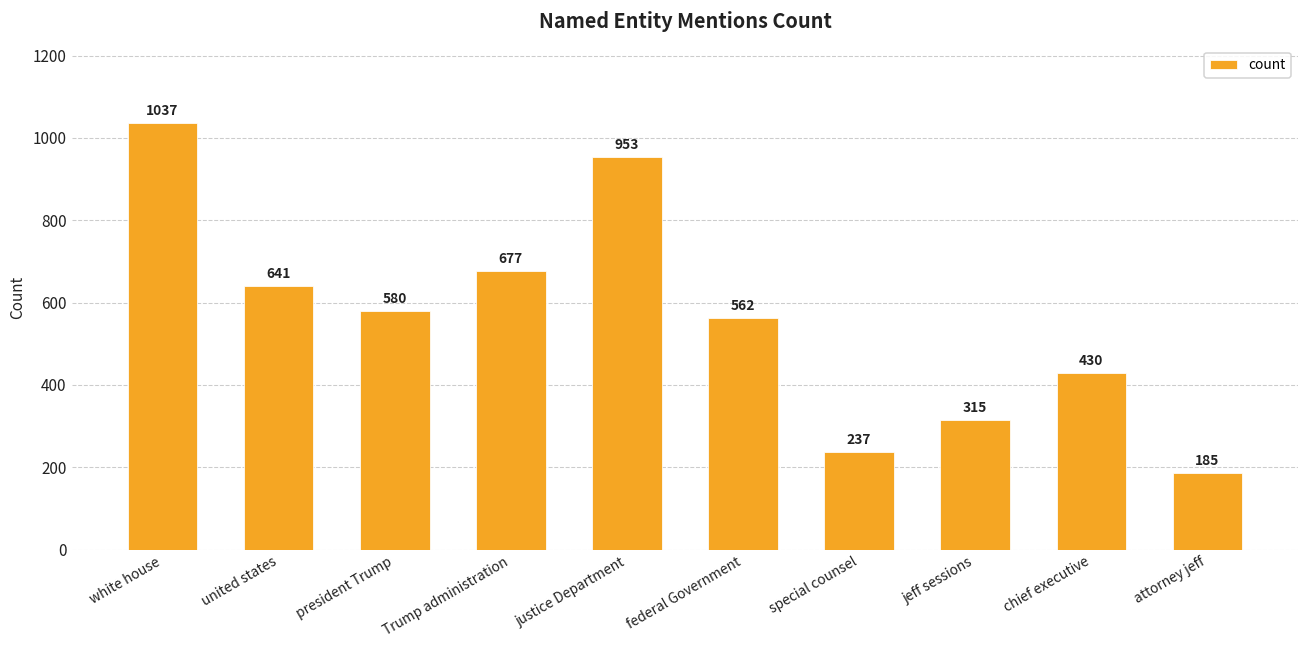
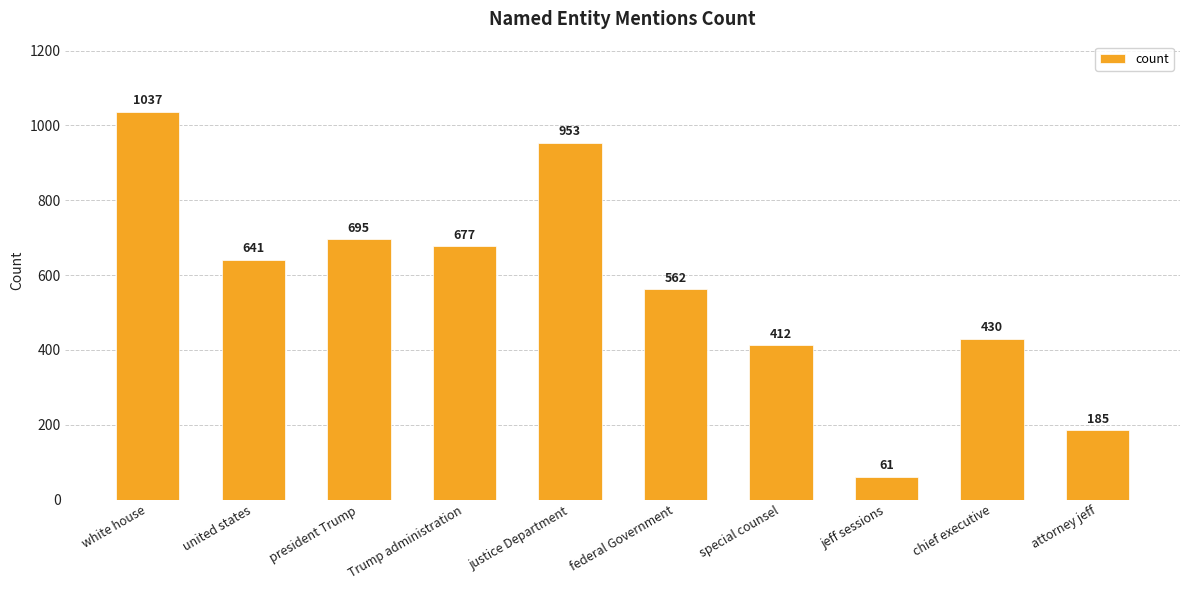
  {
    "white house": 1037,
    "united states": 641,
-   "president Trump": 580,
+   "president Trump": 695,
    "Trump administration": 677,
    "justice Department": 953,
    "federal Government": 562,
-   "special counsel": 237,
-   "jeff sessions": 315,
+   "special counsel": 412,
+   "jeff sessions": 61,
    "chief executive": 430,
    "attorney jeff": 185
  }
